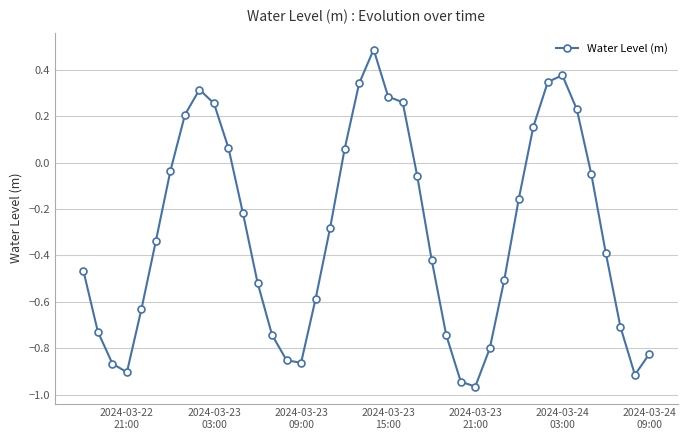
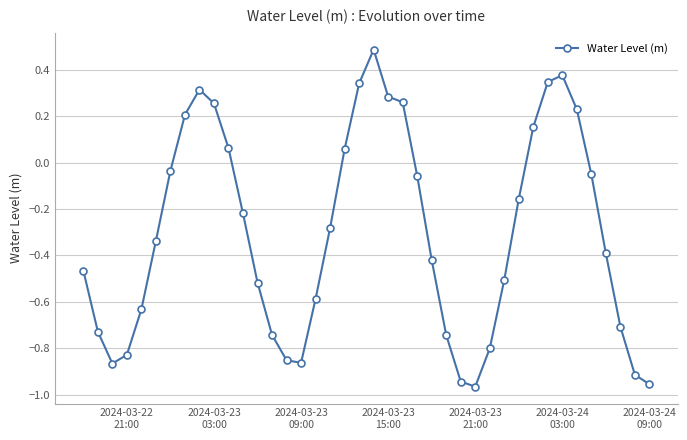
  {
-   "2024-03-22 21:00": -0.90,
+   "2024-03-22 21:00": -0.83,
    "2024-03-23 03:00": 0.26,
    "2024-03-23 09:00": -0.86,
    "2024-03-23 15:00": 0.28,
    "2024-03-23 21:00": -0.97,
    "2024-03-24 03:00": 0.38,
-   "2024-03-24 09:00": -0.82
+   "2024-03-24 09:00": -0.95
  }
